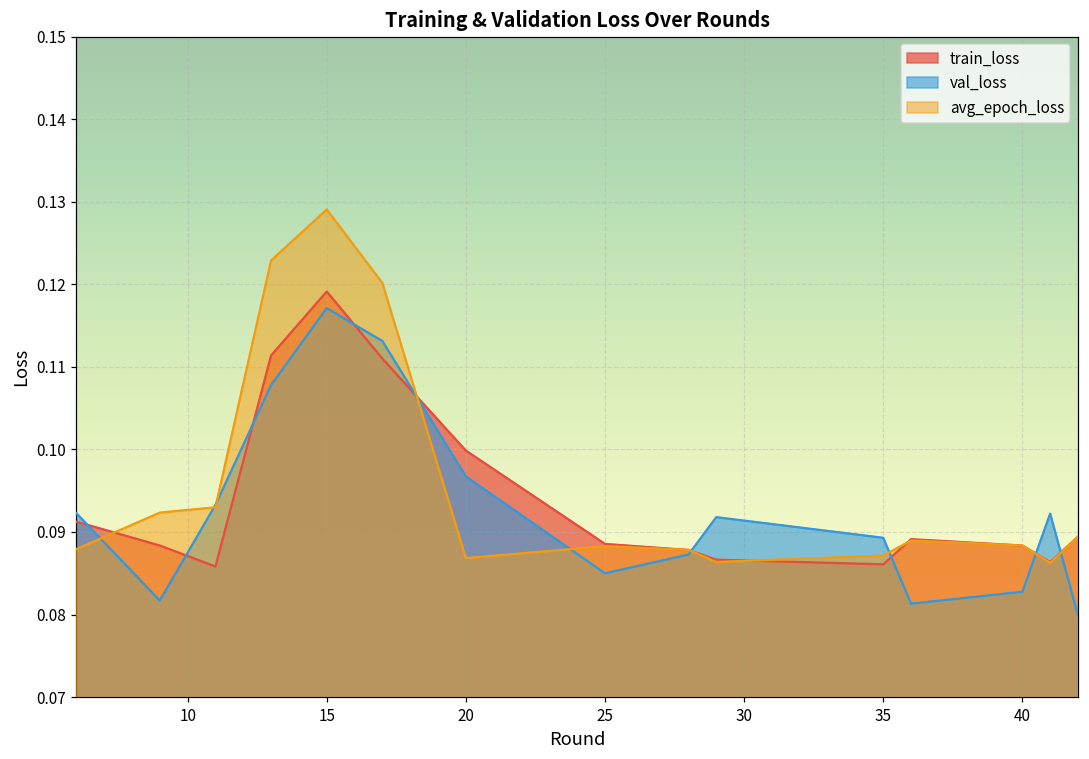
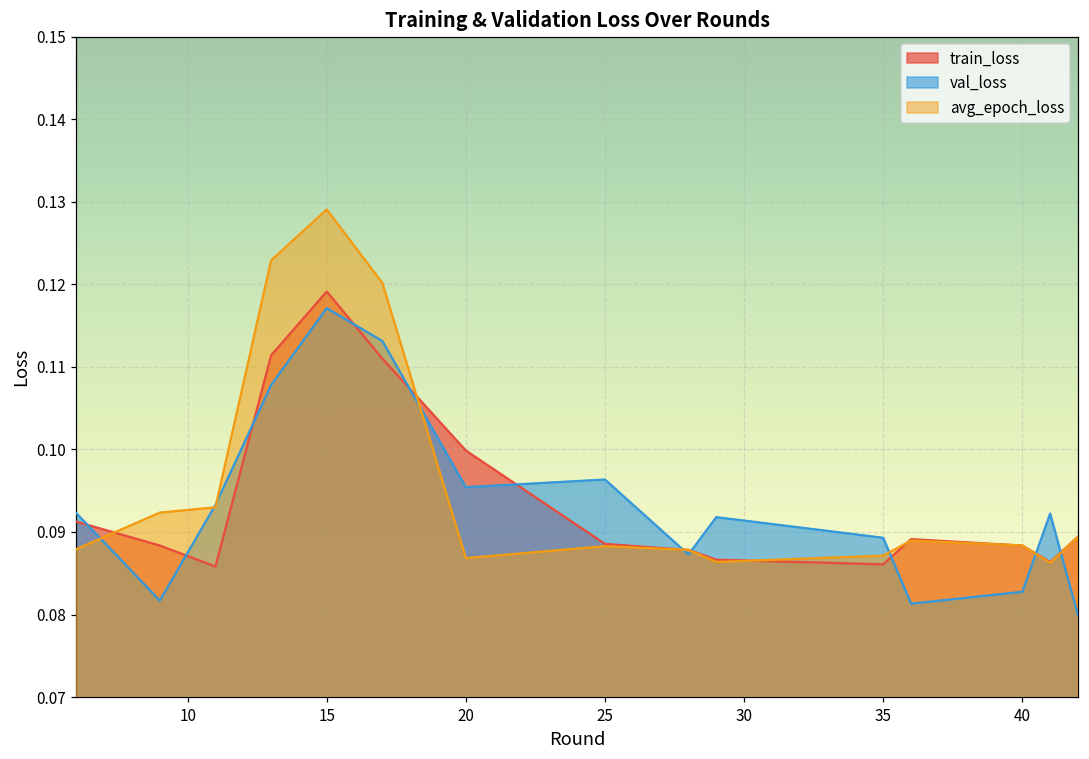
  {
    "train_loss": {
      "15": 0.119,
      "20": 0.100,
      "35": 0.086
    },
    "val_loss": {
      "15": 0.117,
-     "20": 0.097,
-     "25": 0.085,
+     "20": 0.095,
+     "25": 0.096,
      "35": 0.089,
      "40": 0.083
    },
    "avg_epoch_loss": {
      "15": 0.129,
      "20": 0.087,
      "35": 0.087
    }
  }
